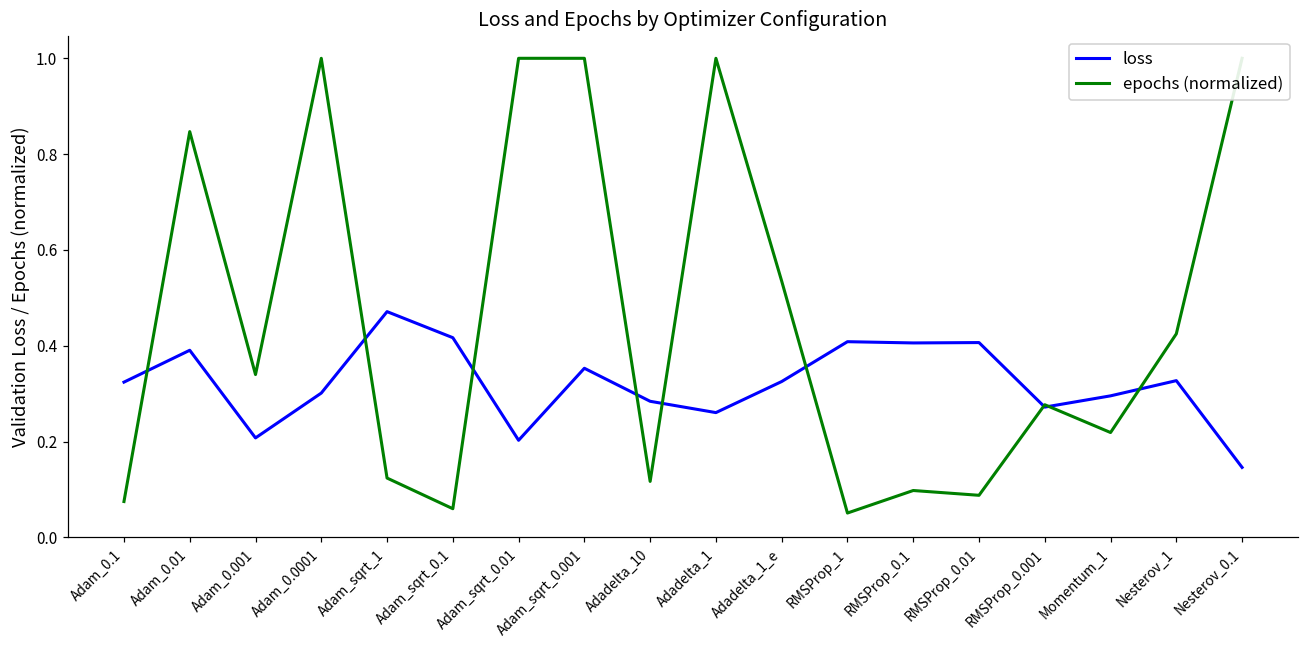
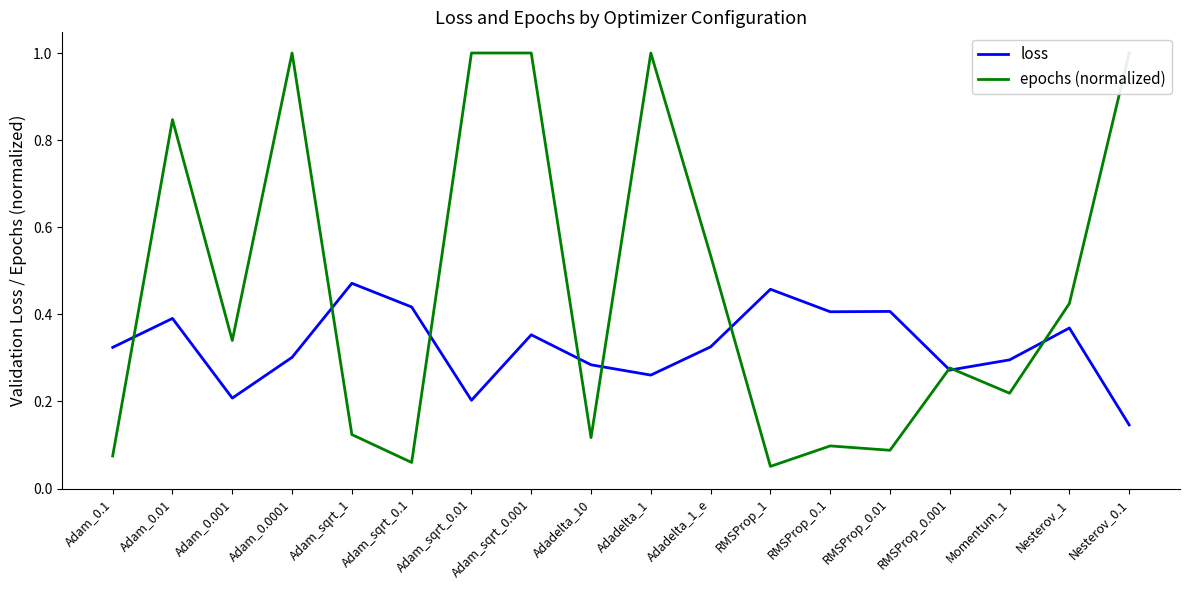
  {
    "loss": {
      "Adam_0.1": 0.32,
      "Adam_0.01": 0.39,
      "Adam_0.001": 0.21,
      "Adam_0.0001": 0.30,
      "Adam_sqrt_1": 0.47,
      "Adam_sqrt_0.1": 0.42,
      "Adam_sqrt_0.01": 0.20,
      "Adam_sqrt_0.001": 0.35,
      "Adadelta_10": 0.28,
      "Adadelta_1": 0.26,
      "Adadelta_1_e": 0.33,
-     "RMSProp_1": 0.41,
+     "RMSProp_1": 0.46,
      "RMSProp_0.1": 0.41,
      "RMSProp_0.01": 0.41,
      "Momentum_1": 0.30,
-     "Nesterov_1": 0.33,
+     "Nesterov_1": 0.37,
      "Nesterov_0.1": 0.15
    },
    "epochs (normalized)": {
      "Adam_0.1": 0.08,
      "Adam_0.01": 0.85,
      "Adam_0.001": 0.34,
      "Adam_0.0001": 1.00,
      "Adam_sqrt_1": 0.12,
      "Adam_sqrt_0.1": 0.06,
      "Adam_sqrt_0.01": 1.00,
      "Adam_sqrt_0.001": 1.00,
      "Adadelta_10": 0.12,
      "Adadelta_1": 1.00,
      "Adadelta_1_e": 0.54,
      "RMSProp_1": 0.05,
      "RMSProp_0.1": 0.10,
      "RMSProp_0.01": 0.09,
      "Momentum_1": 0.22,
      "Nesterov_1": 0.43
    }
  }
